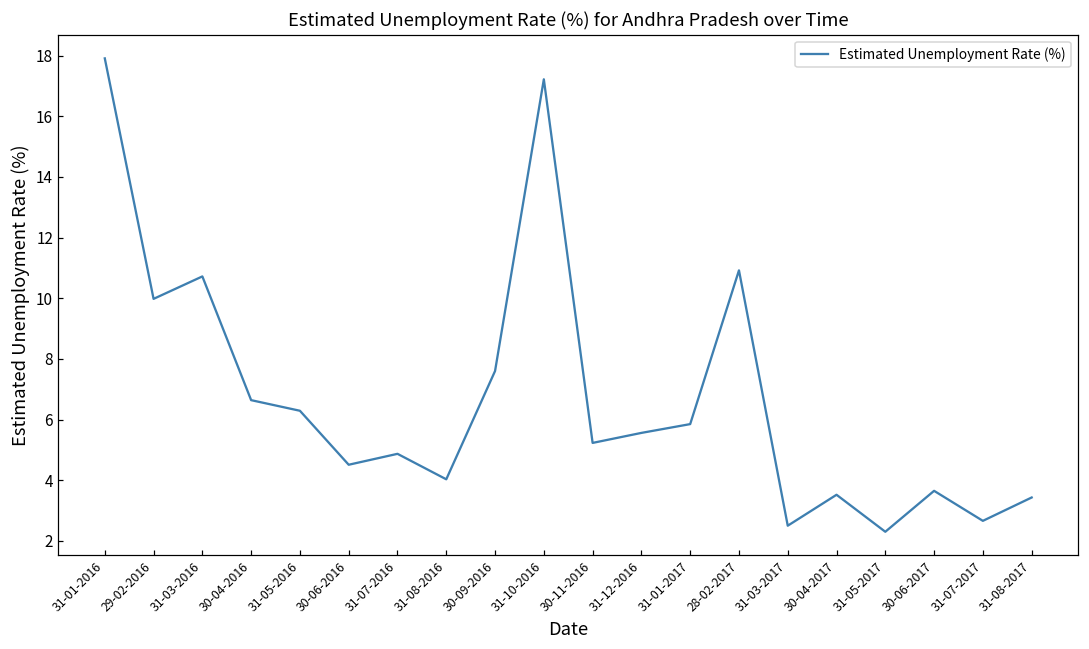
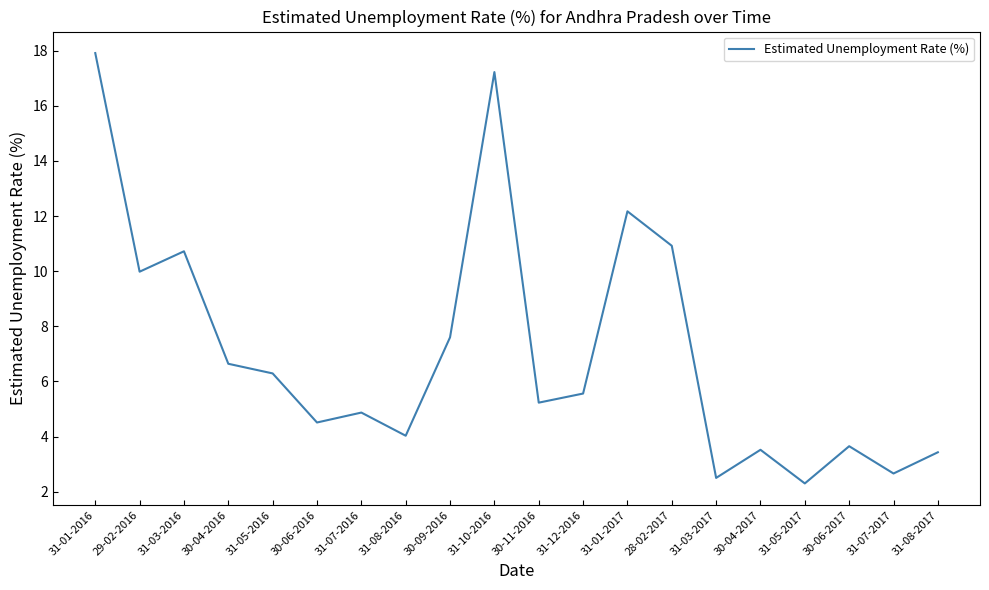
  {
    "31-01-2016": 17.9,
    "29-02-2016": 10.0,
    "31-03-2016": 10.7,
    "30-04-2016": 6.6,
    "31-05-2016": 6.3,
    "30-06-2016": 4.5,
    "31-07-2016": 4.9,
    "31-08-2016": 4.0,
    "30-09-2016": 7.6,
    "31-10-2016": 17.2,
    "30-11-2016": 5.2,
    "31-12-2016": 5.6,
-   "31-01-2017": 5.9,
+   "31-01-2017": 12.2,
    "28-02-2017": 10.9,
    "31-03-2017": 2.5,
    "30-04-2017": 3.5,
    "31-05-2017": 2.3,
    "30-06-2017": 3.7,
    "31-07-2017": 2.7,
    "31-08-2017": 3.4
  }
